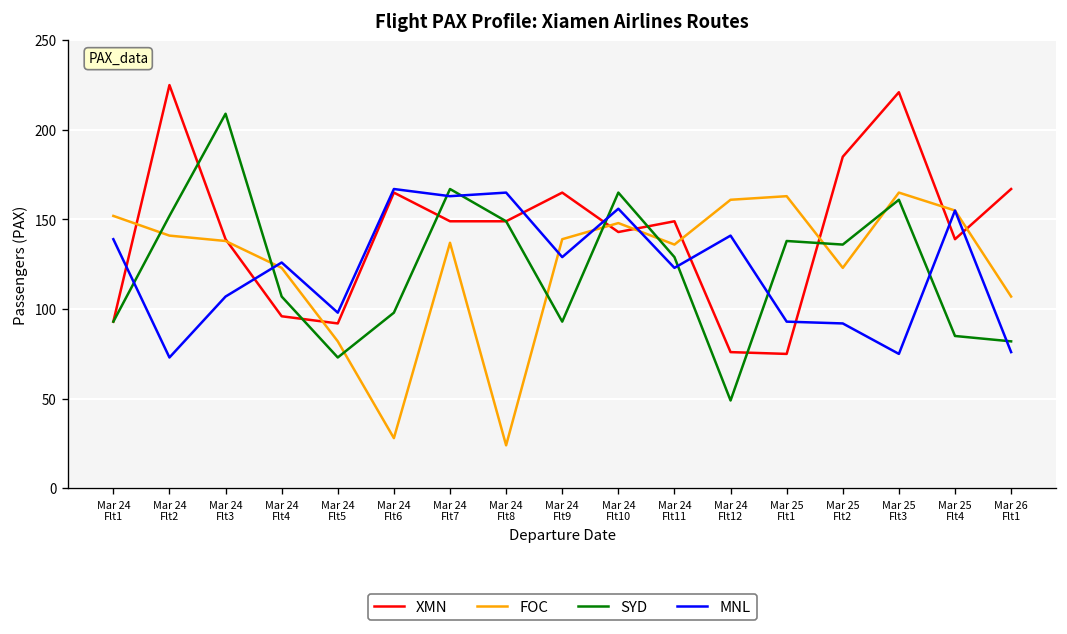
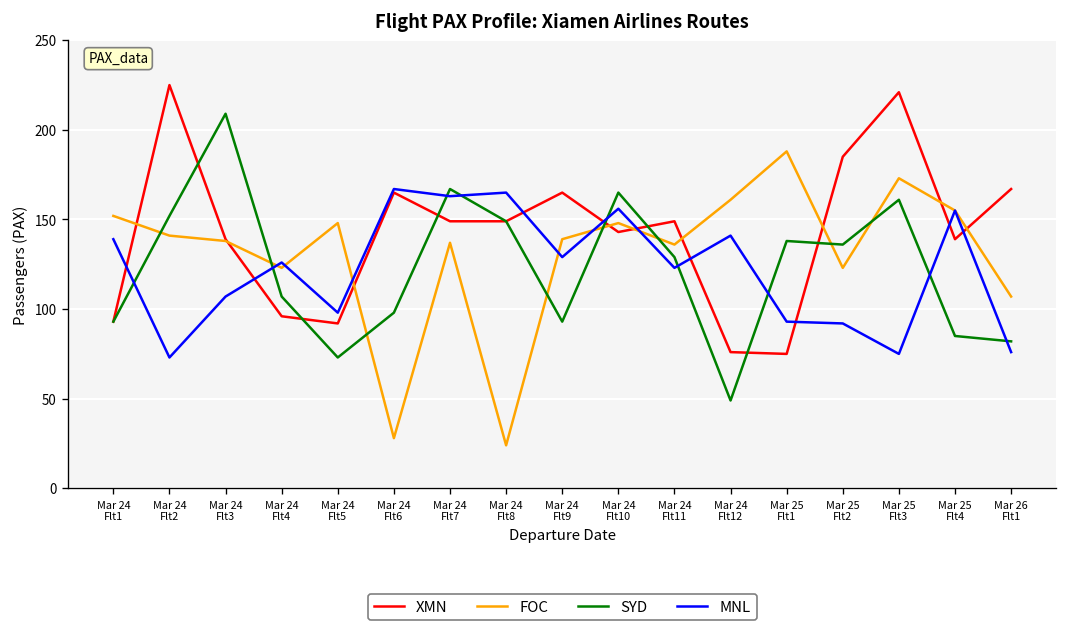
  {
    "XMN": {
      "Mar 24 Flt2": 225,
      "Mar 24 Flt4": 96,
      "Mar 24 Flt5": 92,
      "Mar 24 Flt6": 165,
      "Mar 24 Flt7": 149,
      "Mar 24 Flt9": 165,
      "Mar 24 Flt10": 143,
      "Mar 24 Flt11": 149,
      "Mar 24 Flt12": 76,
      "Mar 25 Flt1": 75,
      "Mar 25 Flt2": 185,
      "Mar 25 Flt3": 221,
      "Mar 25 Flt4": 139,
      "Mar 26 Flt1": 167
    },
    "FOC": {
      "Mar 24 Flt1": 152,
      "Mar 24 Flt2": 141,
      "Mar 24 Flt4": 123,
-     "Mar 24 Flt5": 82,
+     "Mar 24 Flt5": 148,
      "Mar 24 Flt6": 28,
      "Mar 24 Flt7": 137,
      "Mar 24 Flt8": 24,
      "Mar 24 Flt9": 139,
      "Mar 24 Flt10": 148,
      "Mar 24 Flt11": 136,
      "Mar 24 Flt12": 161,
-     "Mar 25 Flt1": 163,
+     "Mar 25 Flt1": 188,
      "Mar 25 Flt2": 123,
-     "Mar 25 Flt3": 165,
+     "Mar 25 Flt3": 173,
      "Mar 26 Flt1": 107
    },
    "SYD": {
      "Mar 24 Flt2": 152,
      "Mar 24 Flt3": 209,
      "Mar 24 Flt4": 107,
      "Mar 24 Flt5": 73,
      "Mar 24 Flt6": 98,
      "Mar 24 Flt7": 167,
      "Mar 24 Flt9": 93,
      "Mar 24 Flt10": 165,
      "Mar 24 Flt11": 129,
      "Mar 24 Flt12": 49,
      "Mar 25 Flt1": 138,
      "Mar 25 Flt2": 136,
      "Mar 25 Flt3": 161,
      "Mar 25 Flt4": 85,
      "Mar 26 Flt1": 82
    },
    "MNL": {
      "Mar 24 Flt1": 139,
      "Mar 24 Flt2": 73,
      "Mar 24 Flt3": 107,
      "Mar 24 Flt4": 126,
      "Mar 24 Flt5": 98,
      "Mar 24 Flt6": 167,
      "Mar 24 Flt7": 163,
      "Mar 24 Flt8": 165,
      "Mar 24 Flt9": 129,
      "Mar 24 Flt10": 156,
      "Mar 24 Flt11": 123,
      "Mar 24 Flt12": 141,
      "Mar 25 Flt1": 93,
      "Mar 25 Flt2": 92,
      "Mar 25 Flt3": 75,
      "Mar 26 Flt1": 76
    }
  }
